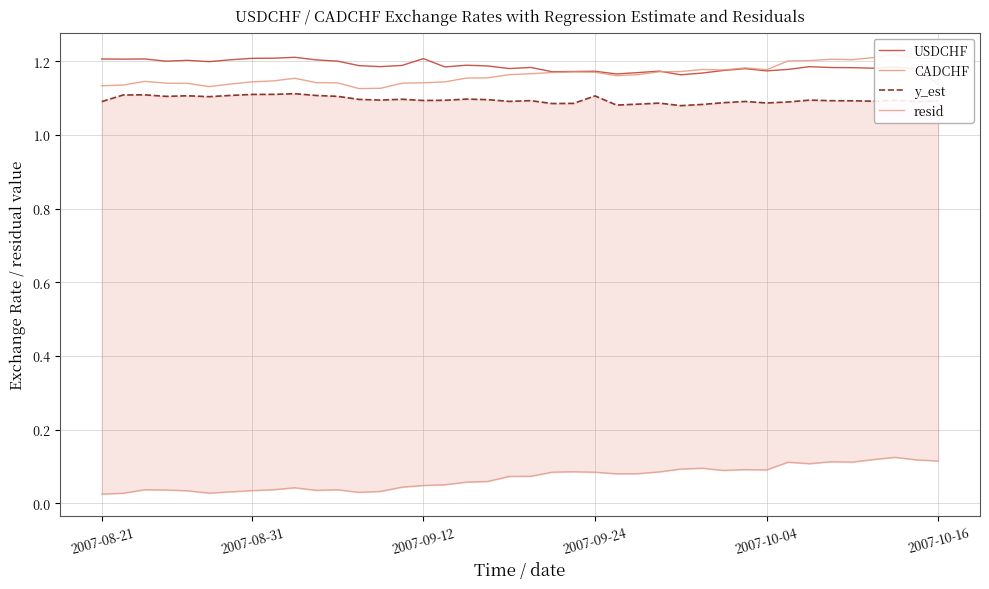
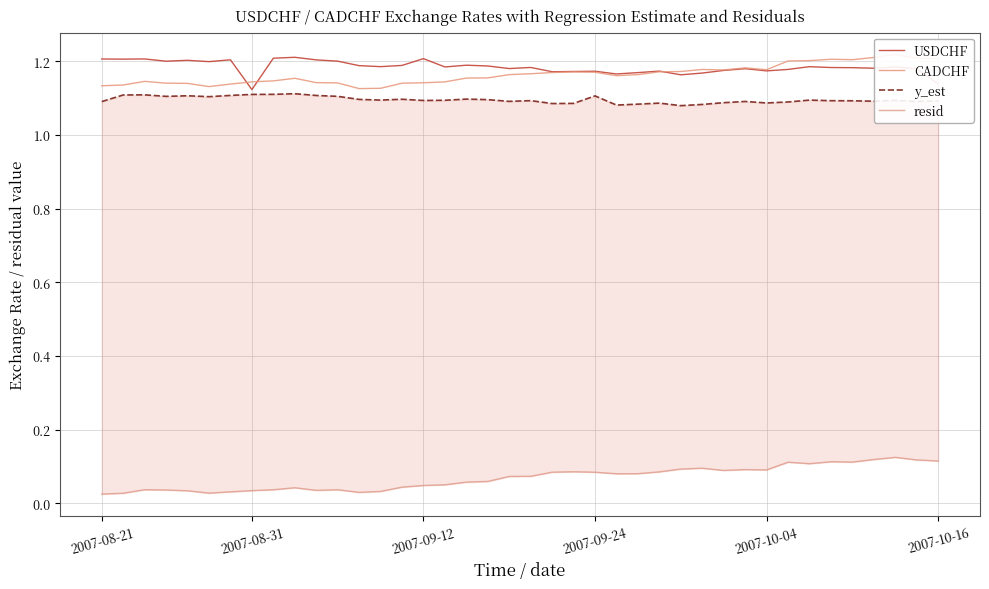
  {
    "USDCHF": {
      "2007-08-21": 1.21,
-     "2007-08-31": 1.21,
+     "2007-08-31": 1.12,
      "2007-09-12": 1.21
    },
    "y_est": {
      "2007-08-21": 1.09,
      "2007-08-31": 1.11,
      "2007-09-12": 1.09,
      "2007-09-24": 1.11,
      "2007-10-04": 1.09
    }
  }
